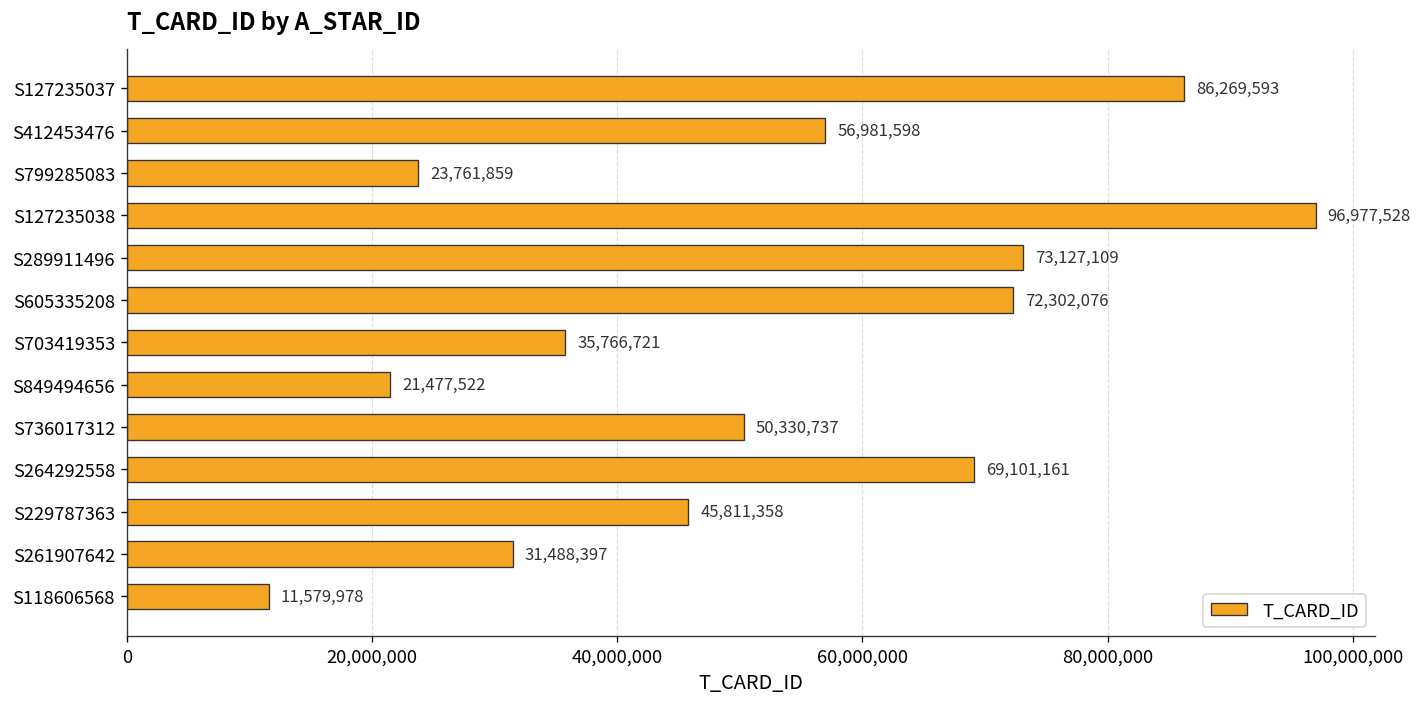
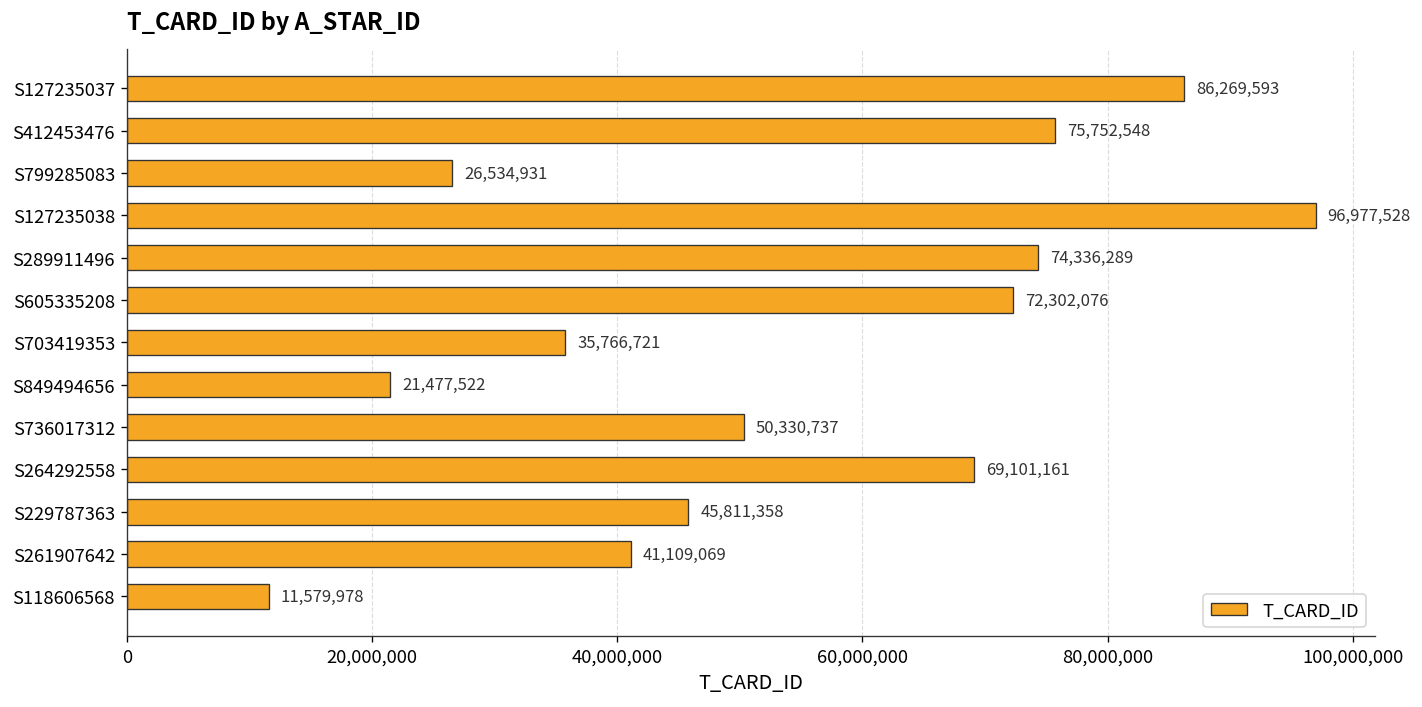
  {
    "S127235037": "86,269,593",
-   "S412453476": "56,981,598",
-   "S799285083": "23,761,859",
+   "S412453476": "75,752,548",
+   "S799285083": "26,534,931",
    "S127235038": "96,977,528",
-   "S289911496": "73,127,109",
+   "S289911496": "74,336,289",
    "S605335208": "72,302,076",
    "S703419353": "35,766,721",
    "S849494656": "21,477,522",
    "S736017312": "50,330,737",
    "S264292558": "69,101,161",
    "S229787363": "45,811,358",
-   "S261907642": "31,488,397",
+   "S261907642": "41,109,069",
    "S118606568": "11,579,978"
  }
